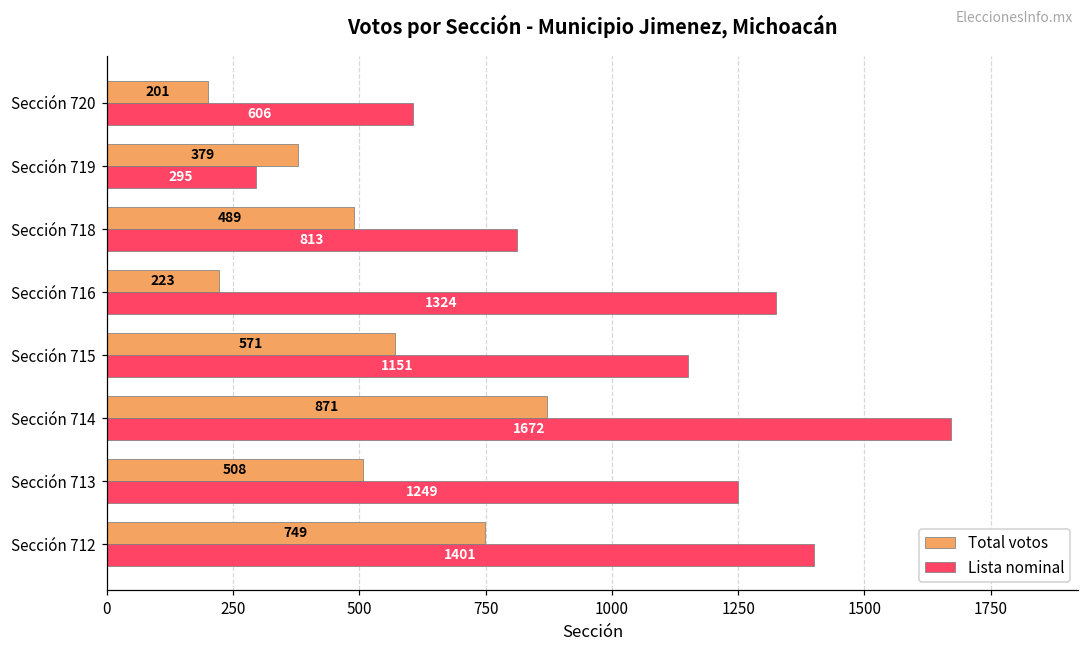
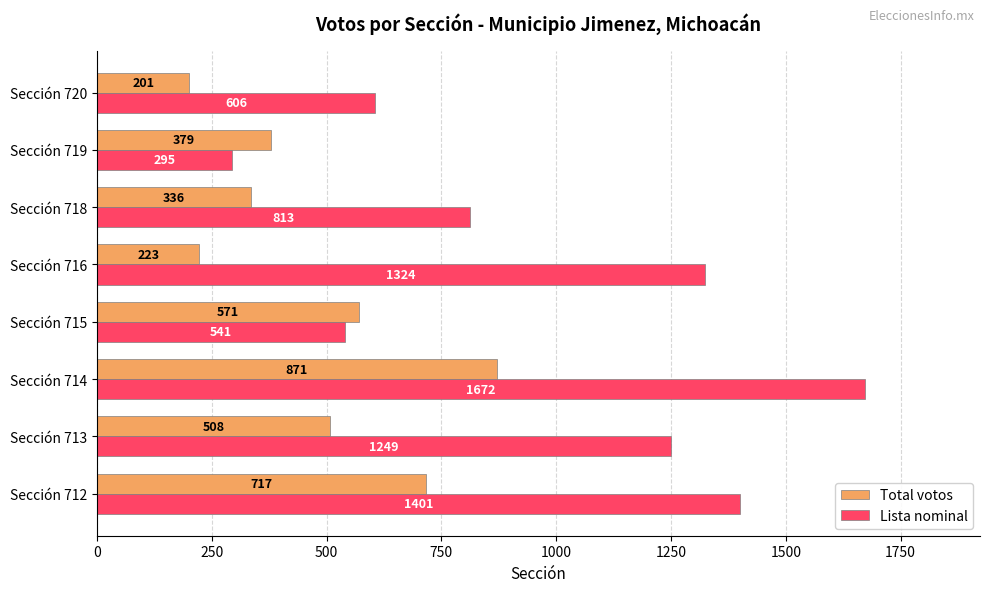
  {
    "Total votos": {
      "Sección 720": 201,
      "Sección 719": 379,
-     "Sección 718": 489,
+     "Sección 718": 336,
      "Sección 716": 223,
      "Sección 715": 571,
      "Sección 714": 871,
      "Sección 713": 508,
-     "Sección 712": 749
+     "Sección 712": 717
    },
    "Lista nominal": {
      "Sección 720": 606,
      "Sección 719": 295,
      "Sección 718": 813,
      "Sección 716": 1324,
-     "Sección 715": 1151,
+     "Sección 715": 541,
      "Sección 714": 1672,
      "Sección 713": 1249,
      "Sección 712": 1401
    }
  }
